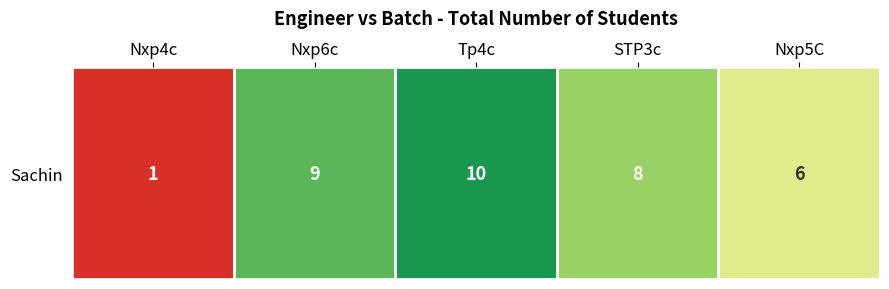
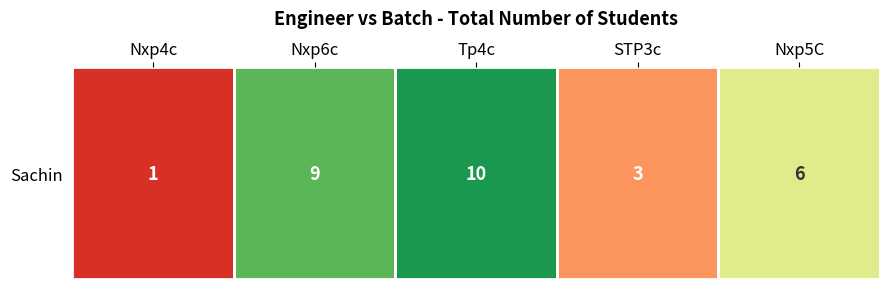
  {
    "Sachin": {
      "Nxp4c": 1,
      "Nxp6c": 9,
      "Tp4c": 10,
-     "STP3c": 8,
+     "STP3c": 3,
      "Nxp5C": 6
    }
  }
